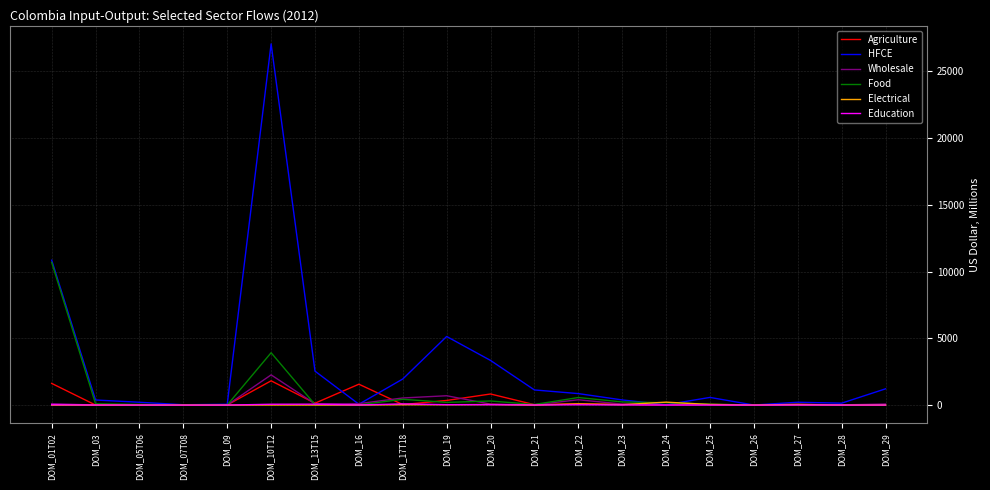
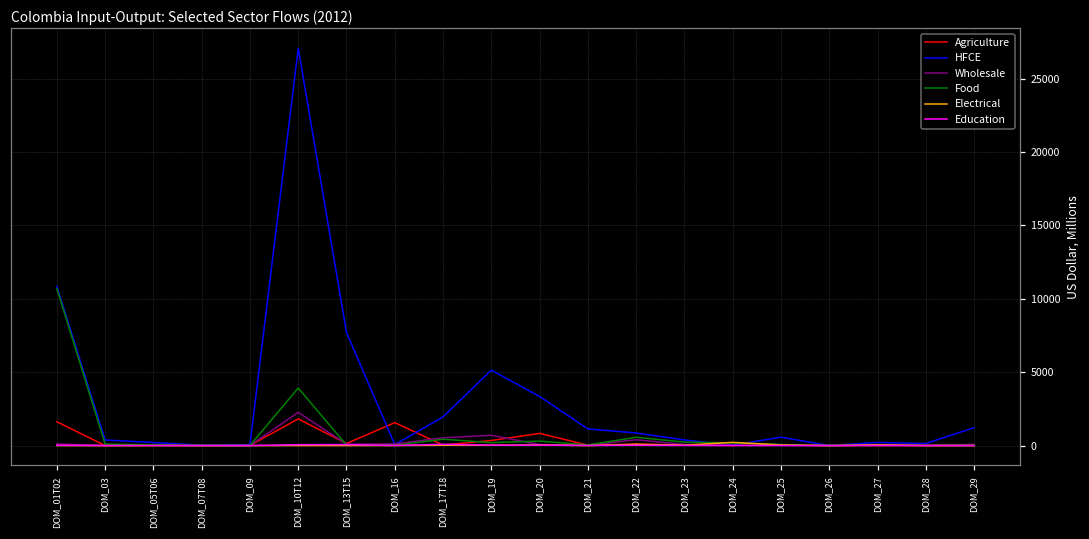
  {
    "Agriculture": {
      "DOM_01T02": 1600,
      "DOM_10T12": 1800,
      "DOM_16": 1600,
      "DOM_20": 800
    },
    "HFCE": {
      "DOM_03": 400,
      "DOM_10T12": 27100,
-     "DOM_13T15": 2500,
+     "DOM_13T15": 7700,
      "DOM_17T18": 2000,
      "DOM_19": 5100,
      "DOM_20": 3300,
      "DOM_21": 1100,
      "DOM_22": 900,
      "DOM_25": 600,
      "DOM_29": 1200
    },
    "Wholesale": {
      "DOM_10T12": 2300,
      "DOM_19": 700
    },
    "Food": {
      "DOM_10T12": 3900,
      "DOM_20": 300
    }
  }
